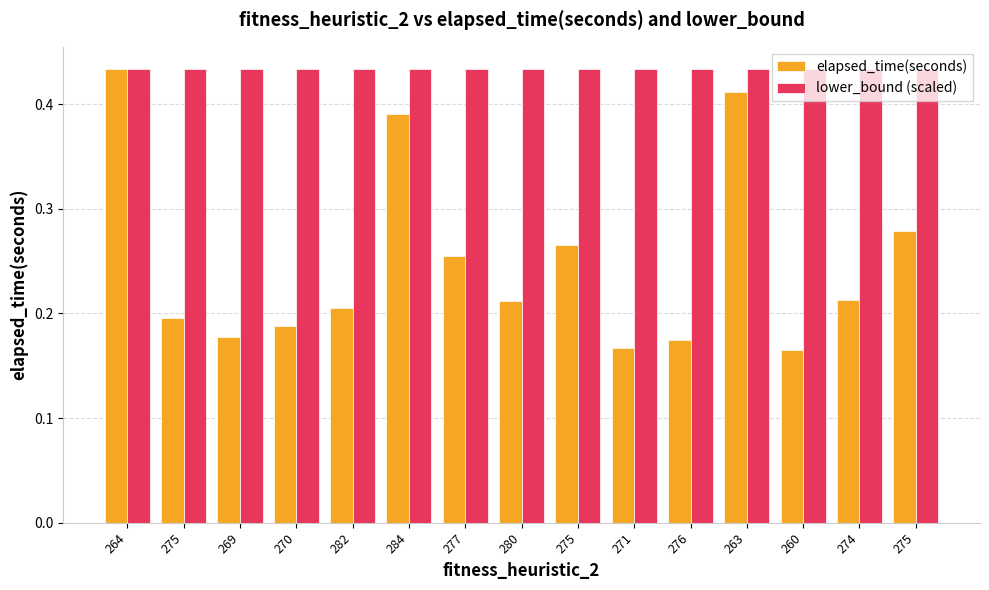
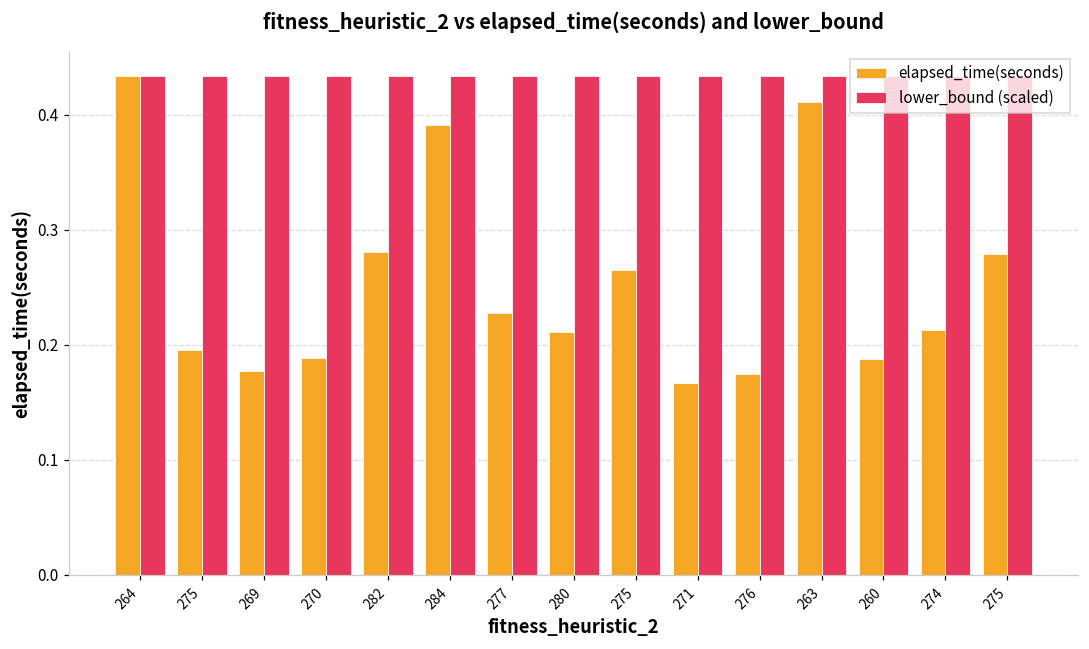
  {
    "elapsed_time(seconds)": {
      "264": 0.433,
      "269": 0.177,
      "270": 0.188,
-     "282": 0.205,
+     "282": 0.281,
      "284": 0.391,
-     "277": 0.255,
+     "277": 0.228,
      "280": 0.211,
      "271": 0.167,
      "276": 0.175,
      "263": 0.411,
-     "260": 0.165,
+     "260": 0.187,
      "274": 0.213
    },
    "lower_bound (scaled)": {
      "264": 0.433,
      "269": 0.433,
      "270": 0.433,
      "282": 0.433,
      "284": 0.433,
      "277": 0.433,
      "280": 0.433,
      "271": 0.433,
      "276": 0.433,
      "263": 0.433
    }
  }
